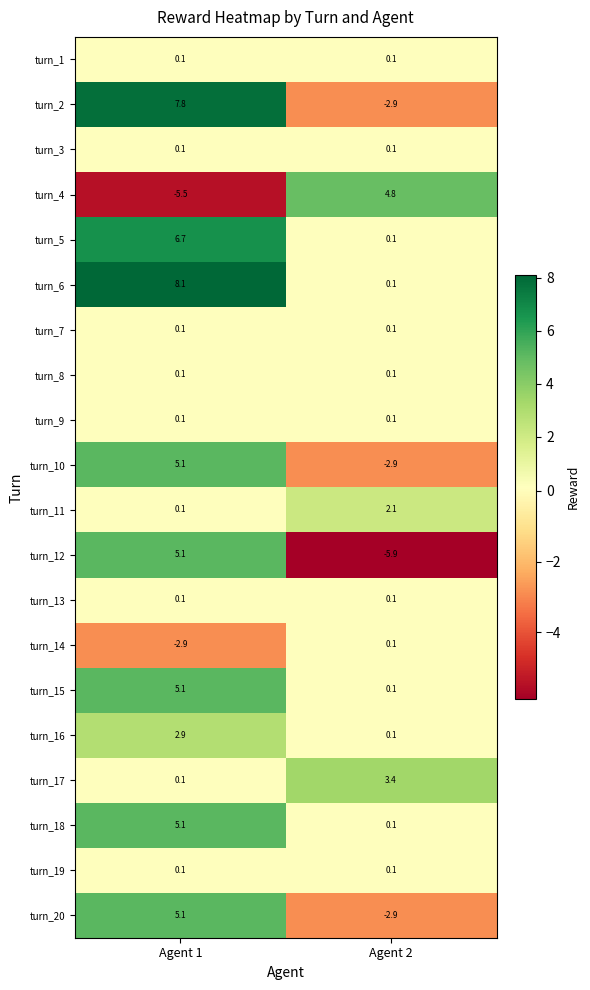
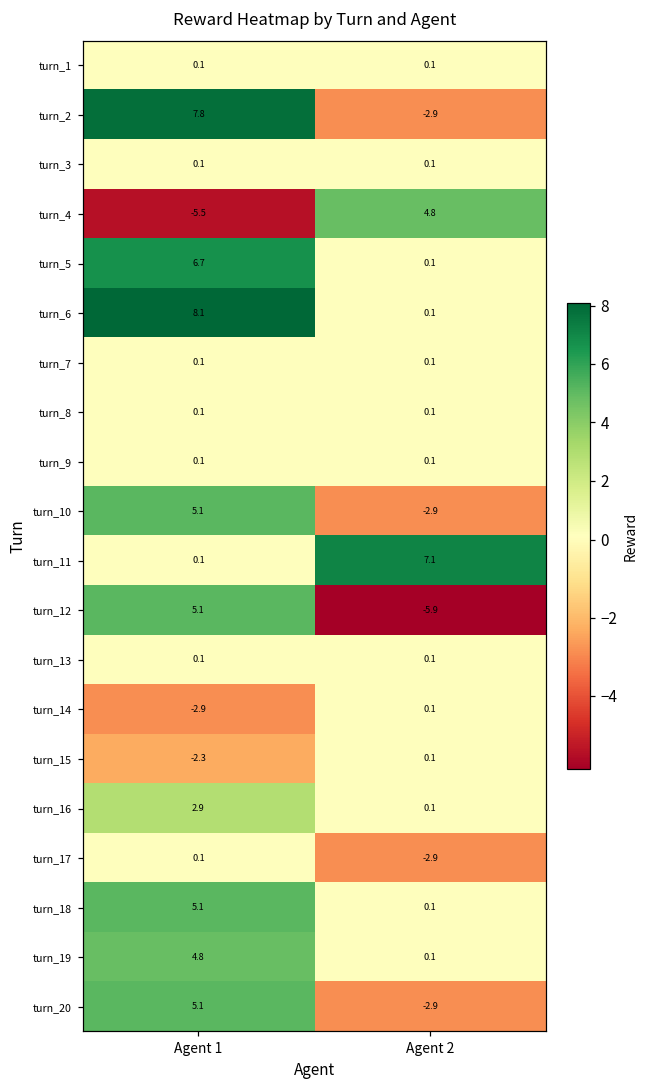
  {
    "turn_1": {
      "Agent 1": 0.1,
      "Agent 2": 0.1
    },
    "turn_2": {
      "Agent 1": 7.8,
      "Agent 2": -2.9
    },
    "turn_3": {
      "Agent 1": 0.1,
      "Agent 2": 0.1
    },
    "turn_4": {
      "Agent 1": -5.5,
      "Agent 2": 4.8
    },
    "turn_5": {
      "Agent 1": 6.7,
      "Agent 2": 0.1
    },
    "turn_6": {
      "Agent 1": 8.1,
      "Agent 2": 0.1
    },
    "turn_7": {
      "Agent 1": 0.1,
      "Agent 2": 0.1
    },
    "turn_8": {
      "Agent 1": 0.1,
      "Agent 2": 0.1
    },
    "turn_9": {
      "Agent 1": 0.1,
      "Agent 2": 0.1
    },
    "turn_10": {
      "Agent 1": 5.1,
      "Agent 2": -2.9
    },
    "turn_11": {
      "Agent 1": 0.1,
-     "Agent 2": 2.1
+     "Agent 2": 7.1
    },
    "turn_12": {
      "Agent 1": 5.1,
      "Agent 2": -5.9
    },
    "turn_13": {
      "Agent 1": 0.1,
      "Agent 2": 0.1
    },
    "turn_14": {
      "Agent 1": -2.9,
      "Agent 2": 0.1
    },
    "turn_15": {
-     "Agent 1": 5.1,
+     "Agent 1": -2.3,
      "Agent 2": 0.1
    },
    "turn_16": {
      "Agent 1": 2.9,
      "Agent 2": 0.1
    },
    "turn_17": {
      "Agent 1": 0.1,
-     "Agent 2": 3.4
+     "Agent 2": -2.9
    },
    "turn_18": {
      "Agent 1": 5.1,
      "Agent 2": 0.1
    },
    "turn_19": {
-     "Agent 1": 0.1,
+     "Agent 1": 4.8,
      "Agent 2": 0.1
    },
    "turn_20": {
      "Agent 1": 5.1,
      "Agent 2": -2.9
    }
  }
